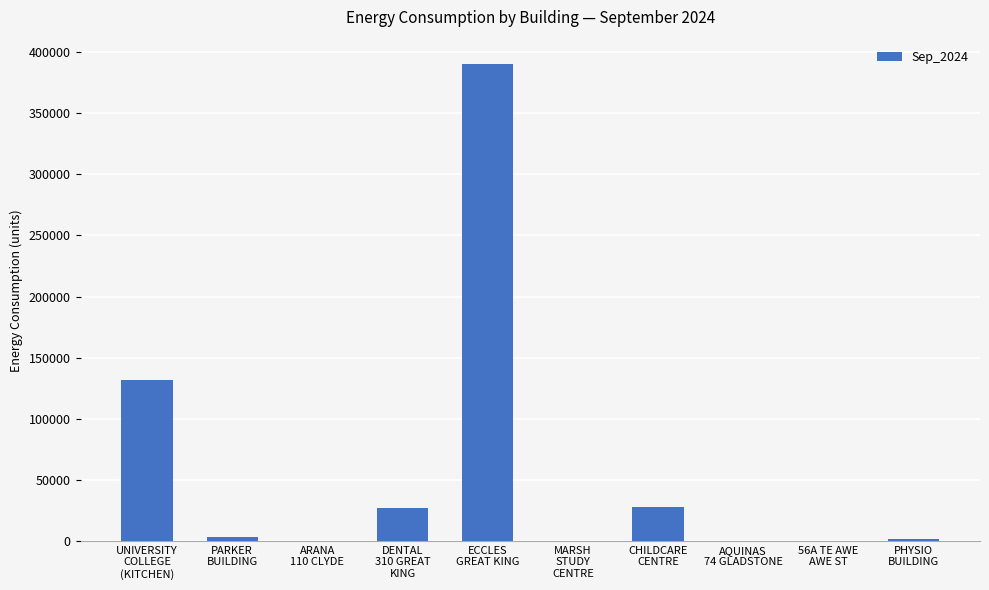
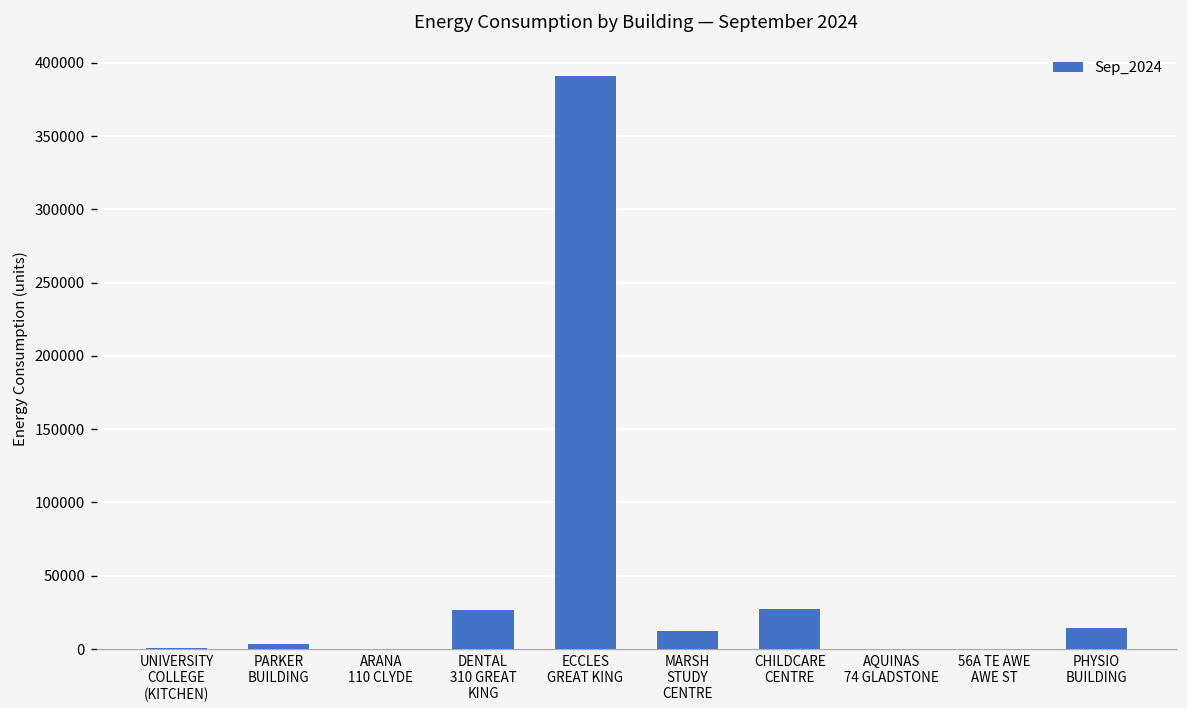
  {
-   "UNIVERSITY COLLEGE (KITCHEN)": 132000,
+   "UNIVERSITY COLLEGE (KITCHEN)": 1000,
    "PARKER BUILDING": 3000,
    "ARANA 110 CLYDE": 0,
    "DENTAL 310 GREAT KING": 27000,
    "ECCLES GREAT KING": 391000,
-   "MARSH STUDY CENTRE": 0,
+   "MARSH STUDY CENTRE": 12000,
    "CHILDCARE CENTRE": 27000,
    "AQUINAS 74 GLADSTONE": 0,
    "56A TE AWE AWE ST": 0,
-   "PHYSIO BUILDING": 2000
+   "PHYSIO BUILDING": 14000
  }
